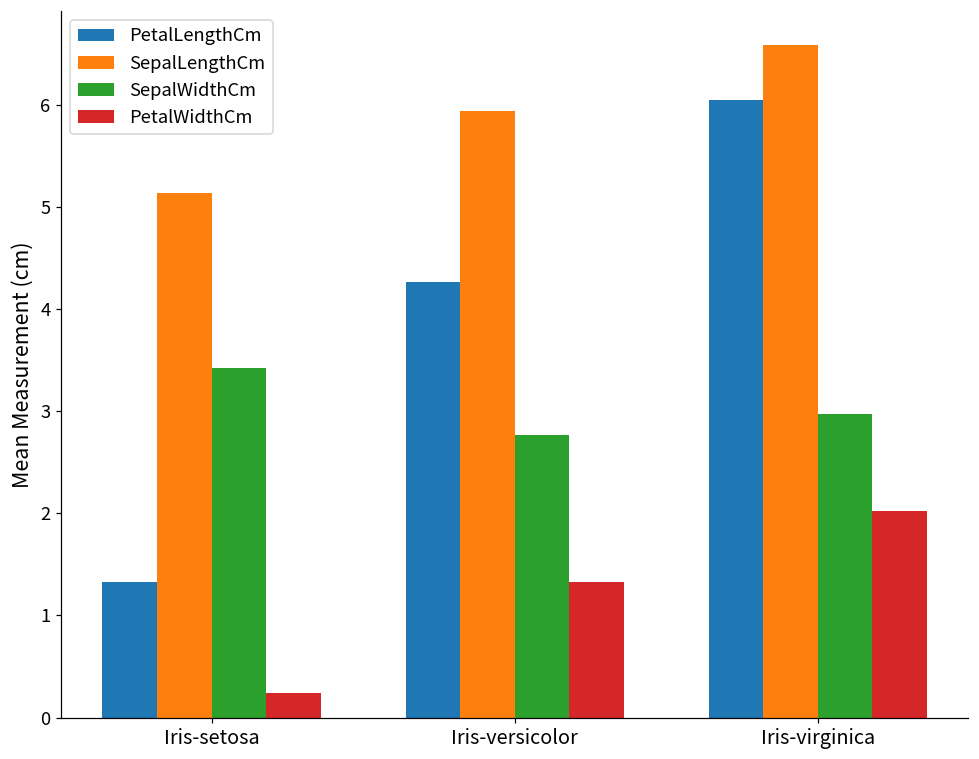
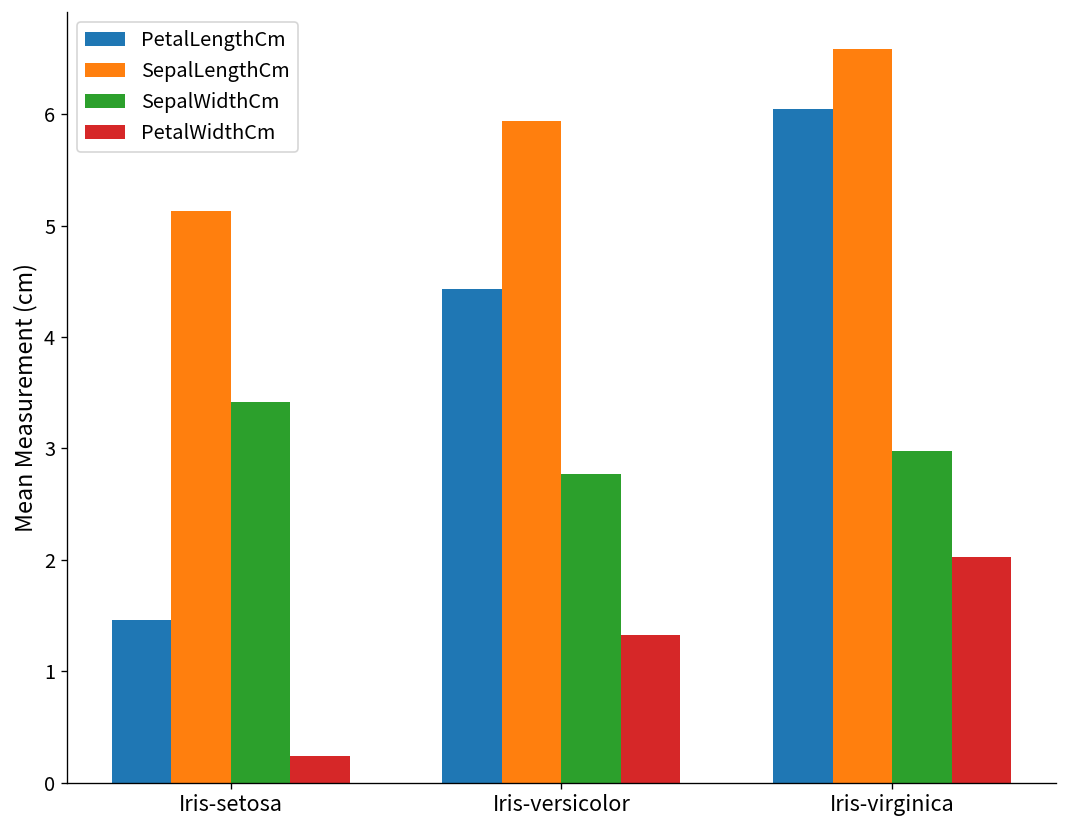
  {
    "PetalLengthCm": {
-     "Iris-setosa": 1.3,
-     "Iris-versicolor": 4.3,
+     "Iris-setosa": 1.5,
+     "Iris-versicolor": 4.4,
      "Iris-virginica": 6.0
    },
    "SepalLengthCm": {
      "Iris-setosa": 5.1,
      "Iris-versicolor": 5.9,
      "Iris-virginica": 6.6
    },
    "SepalWidthCm": {
      "Iris-setosa": 3.4,
      "Iris-versicolor": 2.8,
      "Iris-virginica": 3.0
    },
    "PetalWidthCm": {
      "Iris-setosa": 0.2,
      "Iris-versicolor": 1.3,
      "Iris-virginica": 2.0
    }
  }
